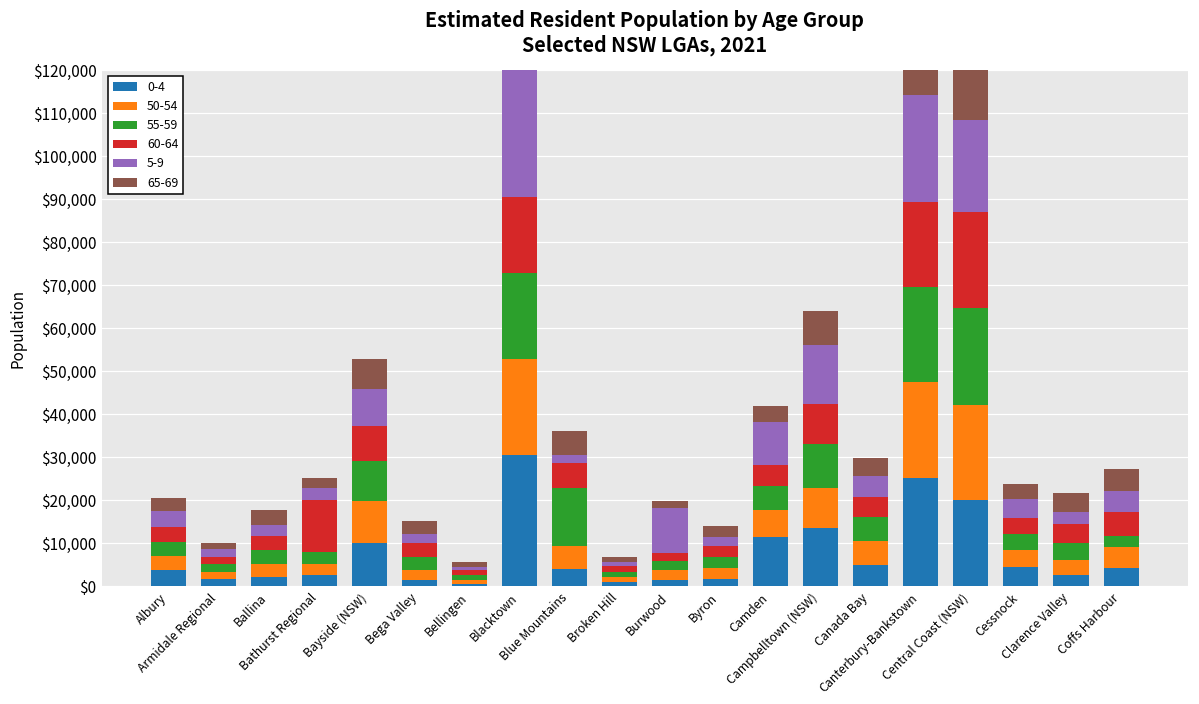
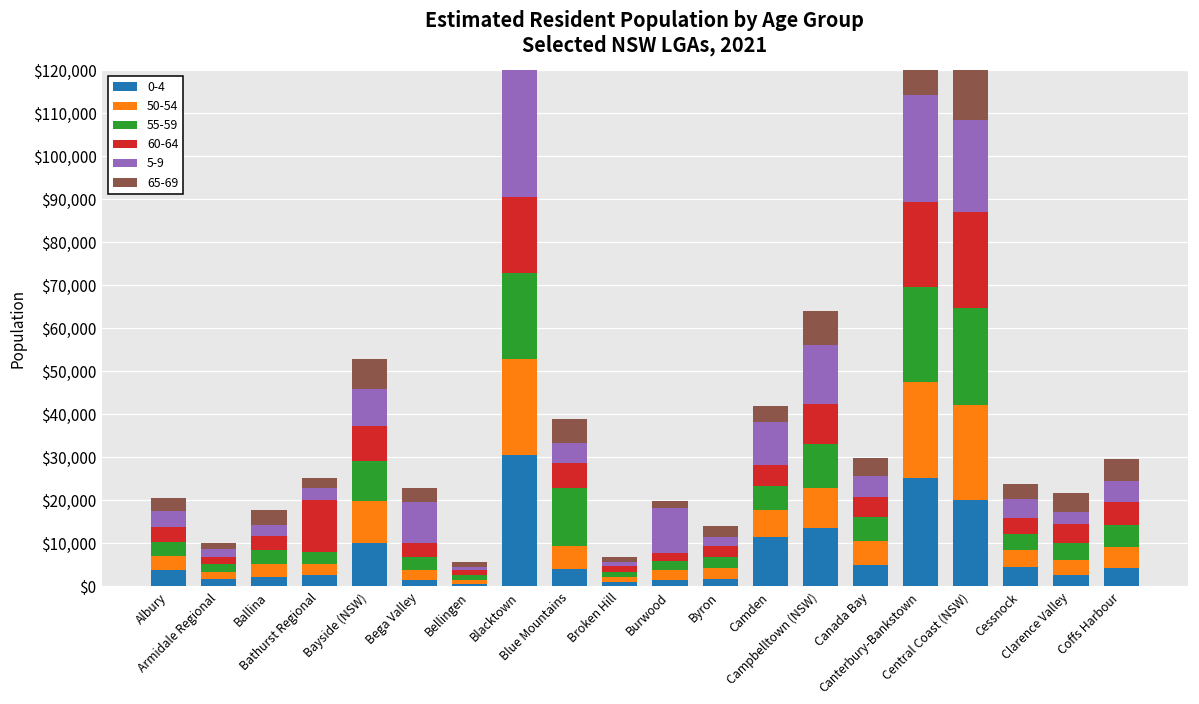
  {
    "0-4": {
      "Albury": "$4,000",
      "Armidale Regional": "$2,000",
      "Ballina": "$2,000",
      "Bathurst Regional": "$3,000",
      "Bayside (NSW)": "$10,000",
      "Bega Valley": "$2,000",
      "Blacktown": "$31,000",
      "Blue Mountains": "$4,000",
      "Broken Hill": "$1,000",
      "Burwood": "$2,000",
      "Byron": "$2,000",
      "Camden": "$11,000",
      "Campbelltown (NSW)": "$13,000",
      "Canada Bay": "$5,000",
      "Canterbury-Bankstown": "$25,000",
      "Central Coast (NSW)": "$20,000",
      "Cessnock": "$4,000",
      "Clarence Valley": "$3,000",
      "Coffs Harbour": "$4,000"
    },
    "50-54": {
      "Albury": "$3,000",
      "Armidale Regional": "$2,000",
      "Ballina": "$3,000",
      "Bathurst Regional": "$3,000",
      "Bayside (NSW)": "$10,000",
      "Bega Valley": "$2,000",
      "Bellingen": "$1,000",
      "Blacktown": "$22,000",
      "Blue Mountains": "$5,000",
      "Broken Hill": "$1,000",
      "Burwood": "$2,000",
      "Byron": "$2,000",
      "Camden": "$6,000",
      "Campbelltown (NSW)": "$10,000",
      "Canada Bay": "$6,000",
      "Canterbury-Bankstown": "$22,000",
      "Central Coast (NSW)": "$22,000",
      "Cessnock": "$4,000",
      "Clarence Valley": "$3,000",
      "Coffs Harbour": "$5,000"
    },
    "55-59": {
      "Albury": "$3,000",
      "Armidale Regional": "$2,000",
      "Ballina": "$3,000",
      "Bathurst Regional": "$3,000",
      "Bayside (NSW)": "$9,000",
      "Bega Valley": "$3,000",
      "Bellingen": "$1,000",
      "Blacktown": "$20,000",
      "Blue Mountains": "$13,000",
      "Broken Hill": "$1,000",
      "Burwood": "$2,000",
      "Byron": "$2,000",
      "Camden": "$6,000",
      "Campbelltown (NSW)": "$10,000",
      "Canada Bay": "$5,000",
      "Canterbury-Bankstown": "$22,000",
      "Central Coast (NSW)": "$23,000",
      "Cessnock": "$4,000",
      "Clarence Valley": "$4,000",
-     "Coffs Harbour": "$3,000"
+     "Coffs Harbour": "$5,000"
    },
    "60-64": {
      "Albury": "$3,000",
      "Armidale Regional": "$2,000",
      "Ballina": "$3,000",
      "Bathurst Regional": "$12,000",
      "Bayside (NSW)": "$8,000",
      "Bega Valley": "$3,000",
      "Bellingen": "$1,000",
      "Blacktown": "$18,000",
      "Blue Mountains": "$6,000",
      "Broken Hill": "$1,000",
      "Burwood": "$2,000",
      "Byron": "$3,000",
      "Camden": "$5,000",
      "Campbelltown (NSW)": "$9,000",
      "Canada Bay": "$5,000",
      "Canterbury-Bankstown": "$20,000",
      "Central Coast (NSW)": "$22,000",
      "Cessnock": "$4,000",
      "Clarence Valley": "$4,000",
      "Coffs Harbour": "$5,000"
    },
    "5-9": {
      "Albury": "$4,000",
      "Armidale Regional": "$2,000",
      "Ballina": "$3,000",
      "Bathurst Regional": "$3,000",
      "Bayside (NSW)": "$9,000",
-     "Bega Valley": "$2,000",
+     "Bega Valley": "$9,000",
      "Bellingen": "$1,000",
-     "Blue Mountains": "$2,000",
+     "Blue Mountains": "$5,000",
      "Broken Hill": "$1,000",
      "Burwood": "$10,000",
      "Byron": "$2,000",
      "Camden": "$10,000",
      "Campbelltown (NSW)": "$14,000",
      "Canada Bay": "$5,000",
      "Canterbury-Bankstown": "$25,000",
      "Central Coast (NSW)": "$21,000",
      "Cessnock": "$4,000",
      "Clarence Valley": "$3,000",
      "Coffs Harbour": "$5,000"
    },
    "65-69": {
      "Albury": "$3,000",
      "Armidale Regional": "$1,000",
      "Ballina": "$3,000",
      "Bathurst Regional": "$2,000",
      "Bayside (NSW)": "$7,000",
      "Bega Valley": "$3,000",
      "Bellingen": "$1,000",
      "Blue Mountains": "$5,000",
      "Broken Hill": "$1,000",
      "Burwood": "$2,000",
      "Byron": "$2,000",
      "Camden": "$4,000",
      "Campbelltown (NSW)": "$8,000",
      "Canada Bay": "$4,000",
      "Cessnock": "$3,000",
      "Clarence Valley": "$4,000",
      "Coffs Harbour": "$5,000"
    }
  }
